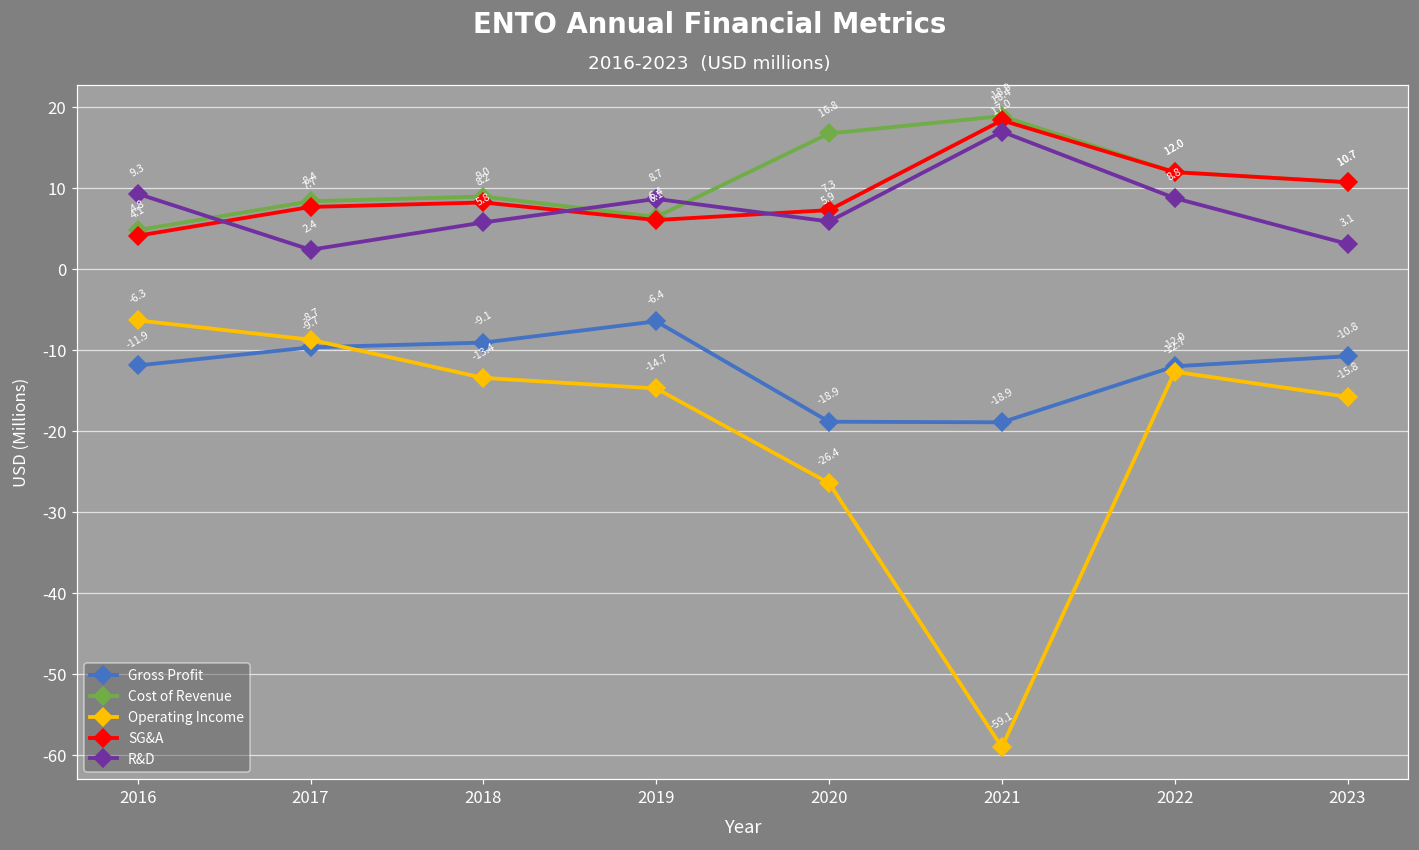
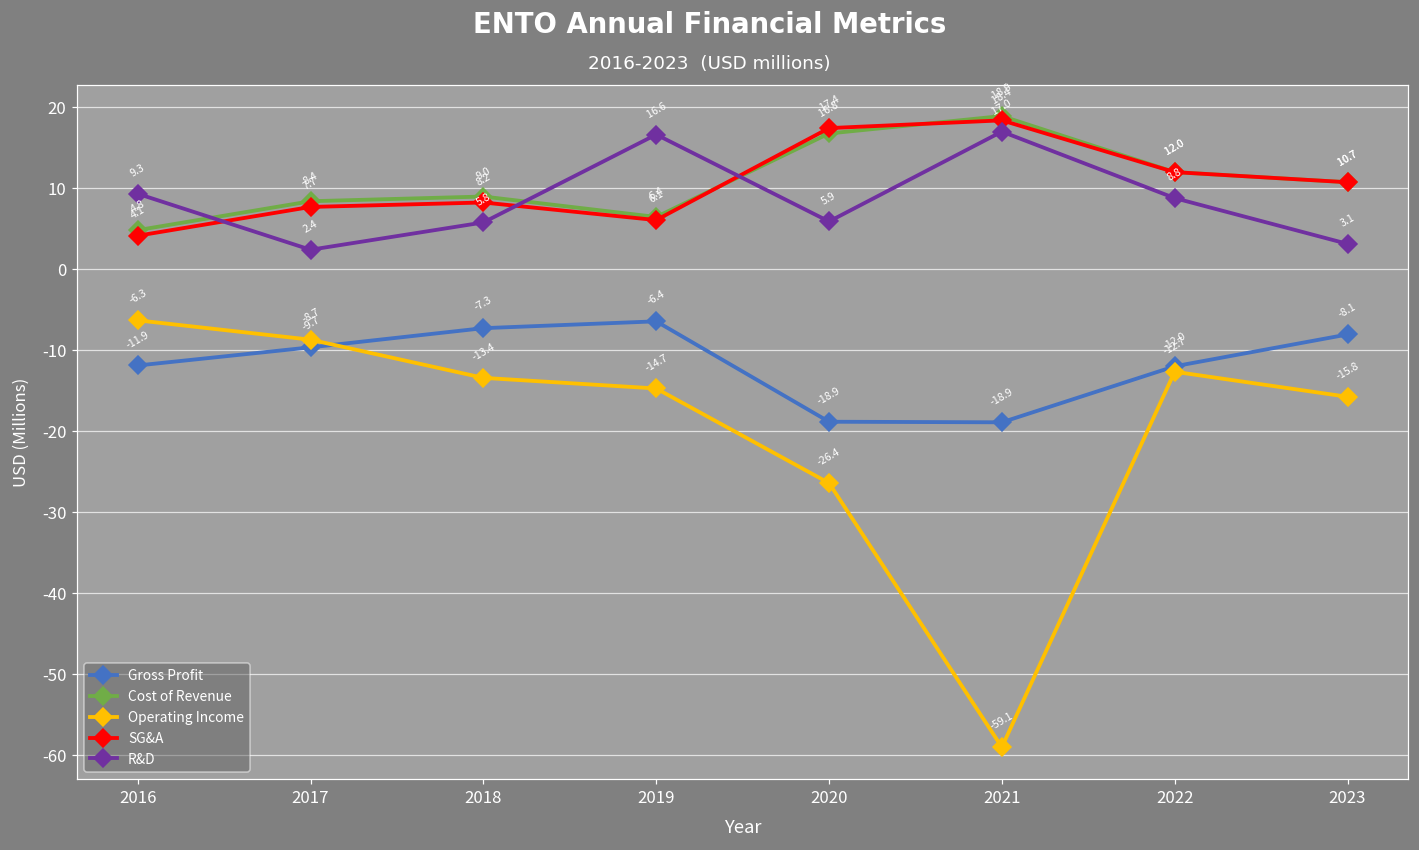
  {
    "Gross Profit": {
      "2016": -11.9,
-     "2018": -9.1,
+     "2018": -7.3,
      "2019": -6.4,
      "2020": -18.9,
      "2021": -18.9,
-     "2023": -10.8
+     "2023": -8.1
    },
    "Cost of Revenue": {
      "2020": 16.8
    },
    "Operating Income": {
      "2016": -6.3,
      "2019": -14.7,
      "2020": -26.4,
      "2021": -59.1,
      "2023": -15.8
    },
    "SG&A": {
-     "2020": 7.3
+     "2020": 17.4
    },
    "R&D": {
      "2016": 9.3,
      "2017": 2.4,
-     "2019": 8.7,
+     "2019": 16.6,
      "2023": 3.1
    }
  }
